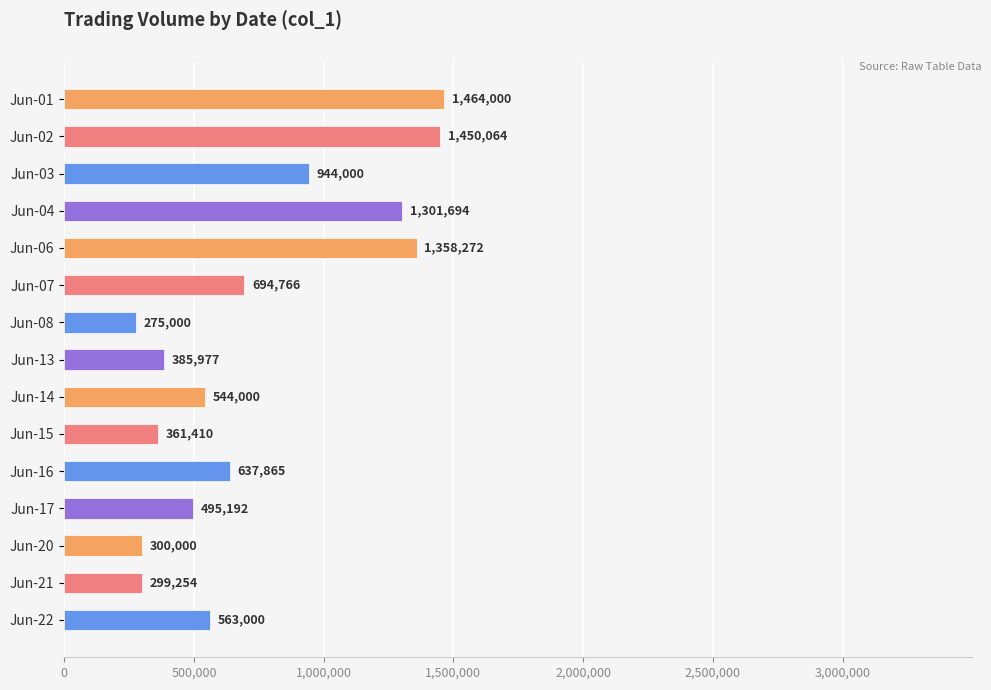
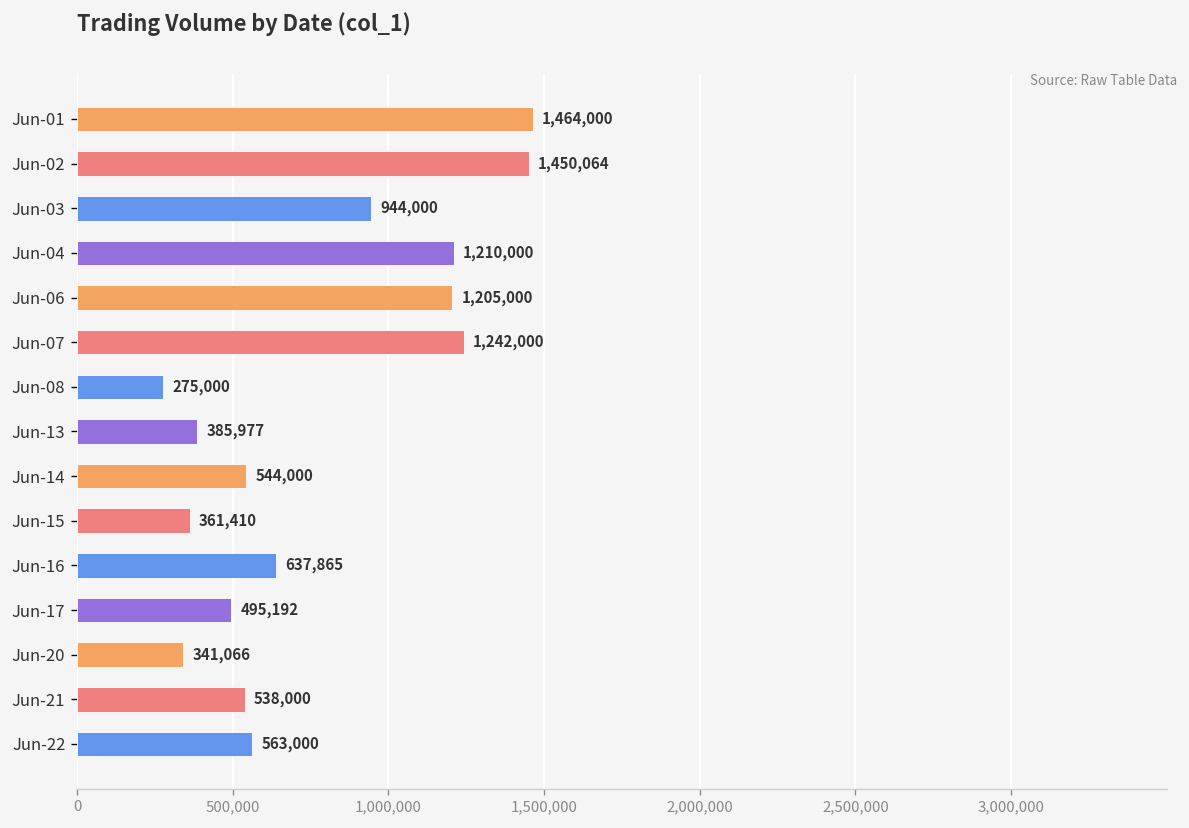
  {
    "Jun-01": "1,464,000",
    "Jun-02": "1,450,064",
    "Jun-03": "944,000",
-   "Jun-04": "1,301,694",
-   "Jun-06": "1,358,272",
-   "Jun-07": "694,766",
+   "Jun-04": "1,210,000",
+   "Jun-06": "1,205,000",
+   "Jun-07": "1,242,000",
    "Jun-08": "275,000",
    "Jun-13": "385,977",
    "Jun-14": "544,000",
    "Jun-15": "361,410",
    "Jun-16": "637,865",
    "Jun-17": "495,192",
-   "Jun-20": "300,000",
-   "Jun-21": "299,254",
+   "Jun-20": "341,066",
+   "Jun-21": "538,000",
    "Jun-22": "563,000"
  }
